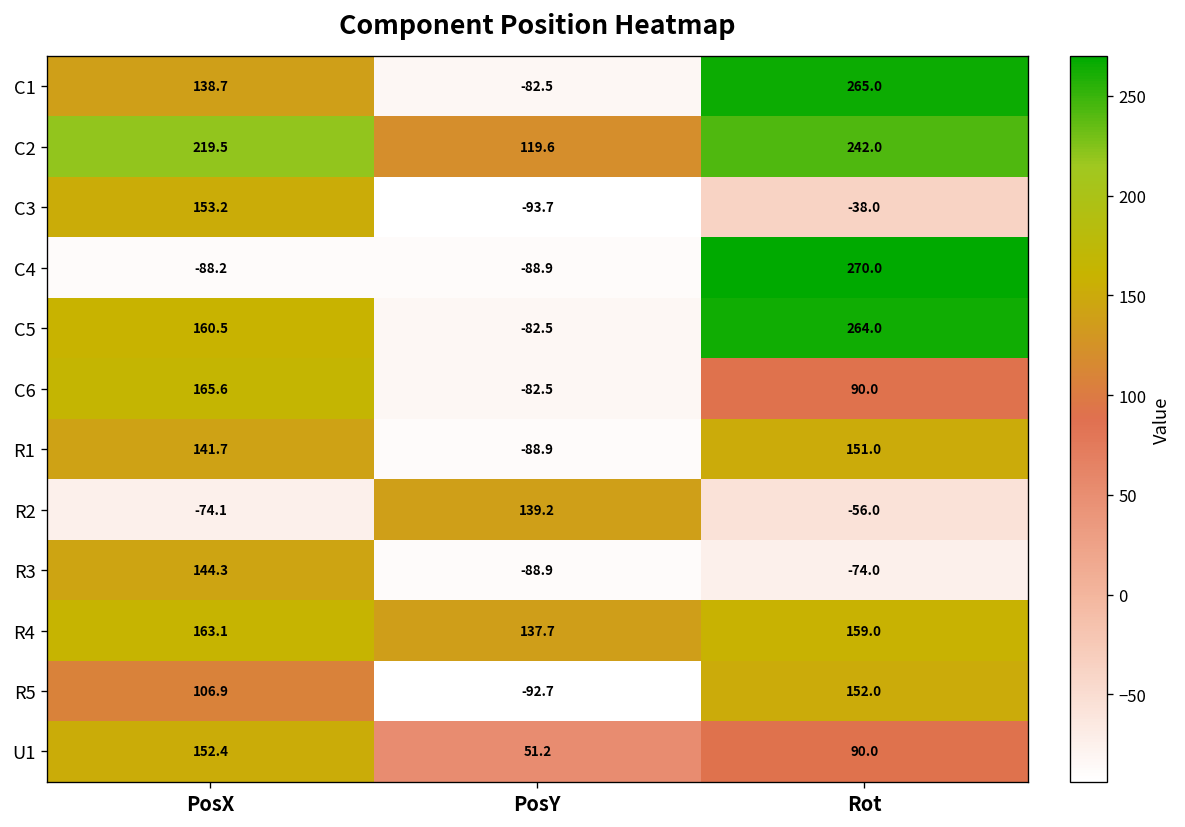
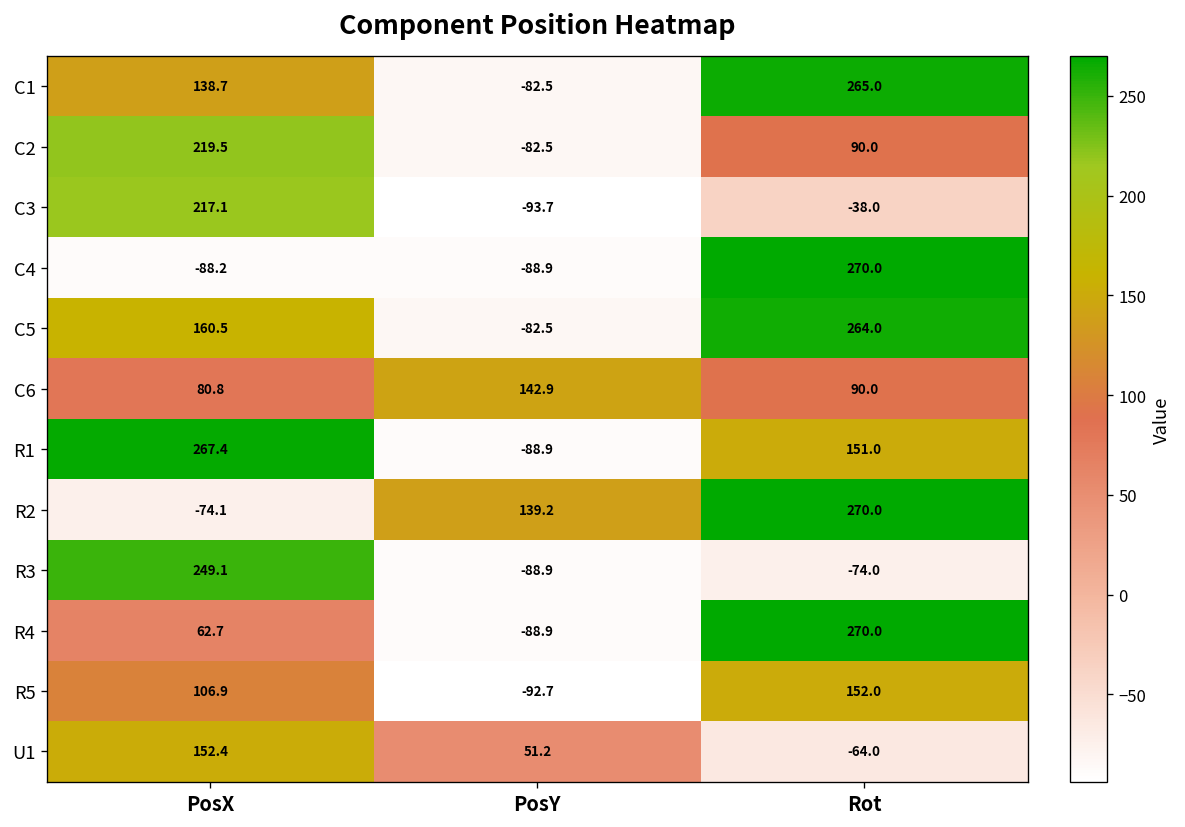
  {
    "C1": {
      "PosX": 138.7,
      "PosY": -82.5,
      "Rot": 265.0
    },
    "C2": {
      "PosX": 219.5,
-     "PosY": 119.6,
-     "Rot": 242.0
+     "PosY": -82.5,
+     "Rot": 90.0
    },
    "C3": {
-     "PosX": 153.2,
+     "PosX": 217.1,
      "PosY": -93.7,
      "Rot": -38.0
    },
    "C4": {
      "PosX": -88.2,
      "PosY": -88.9,
      "Rot": 270.0
    },
    "C5": {
      "PosX": 160.5,
      "PosY": -82.5,
      "Rot": 264.0
    },
    "C6": {
-     "PosX": 165.6,
-     "PosY": -82.5,
+     "PosX": 80.8,
+     "PosY": 142.9,
      "Rot": 90.0
    },
    "R1": {
-     "PosX": 141.7,
+     "PosX": 267.4,
      "PosY": -88.9,
      "Rot": 151.0
    },
    "R2": {
      "PosX": -74.1,
      "PosY": 139.2,
-     "Rot": -56.0
+     "Rot": 270.0
    },
    "R3": {
-     "PosX": 144.3,
+     "PosX": 249.1,
      "PosY": -88.9,
      "Rot": -74.0
    },
    "R4": {
-     "PosX": 163.1,
-     "PosY": 137.7,
-     "Rot": 159.0
+     "PosX": 62.7,
+     "PosY": -88.9,
+     "Rot": 270.0
    },
    "R5": {
      "PosX": 106.9,
      "PosY": -92.7,
      "Rot": 152.0
    },
    "U1": {
      "PosX": 152.4,
      "PosY": 51.2,
-     "Rot": 90.0
+     "Rot": -64.0
    }
  }
